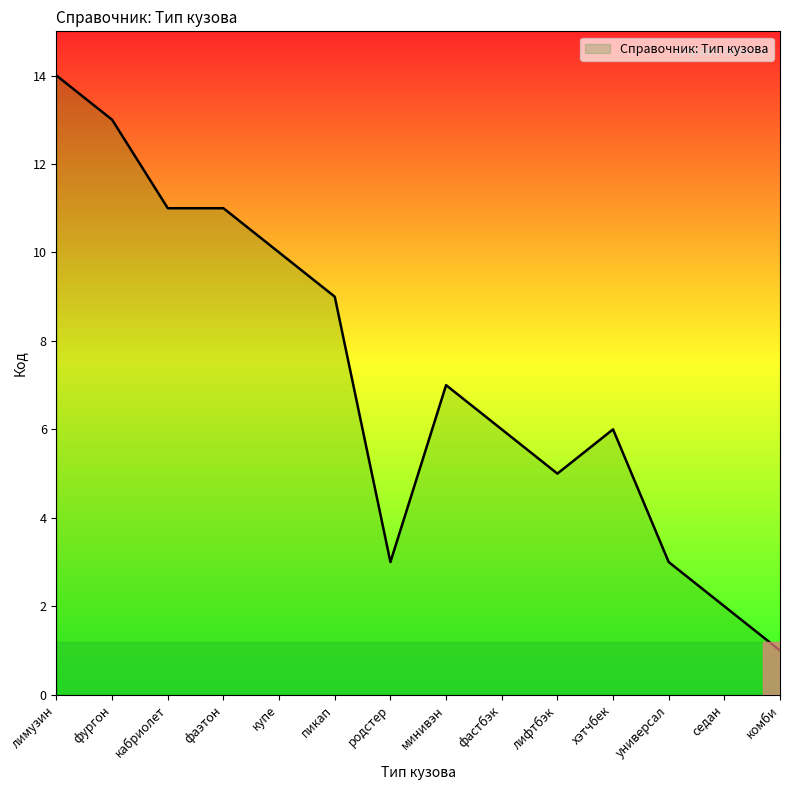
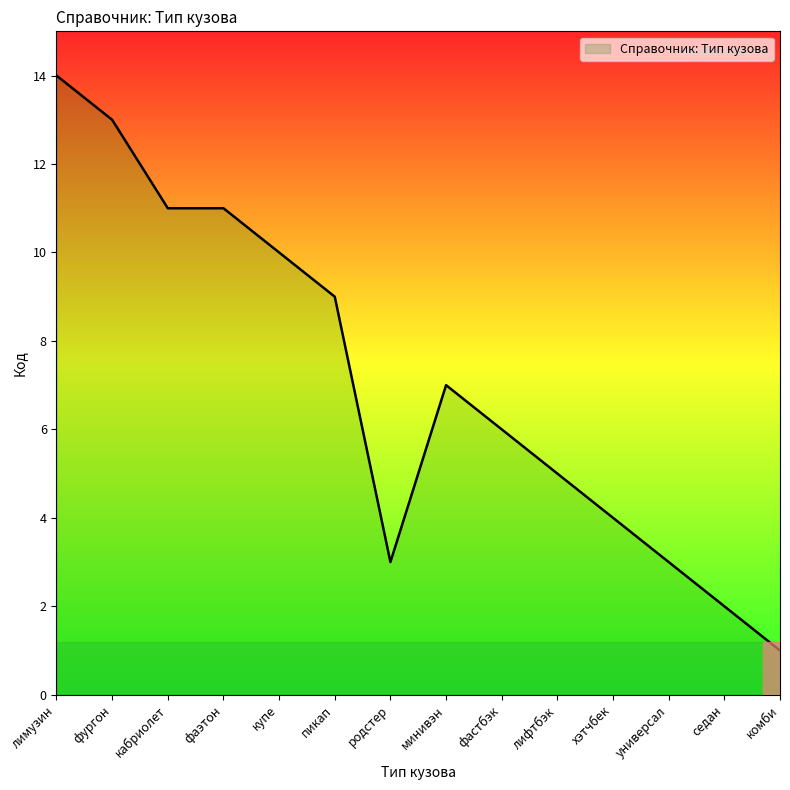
  {
    "лимузин": 14,
    "фургон": 13,
    "кабриолет": 11,
    "фаэтон": 11,
    "купе": 10,
    "пикап": 9,
    "родстер": 3,
    "минивэн": 7,
    "фастбэк": 6,
    "лифтбэк": 5,
-   "хэтчбек": 6,
+   "хэтчбек": 4,
    "универсал": 3,
    "седан": 2
  }
